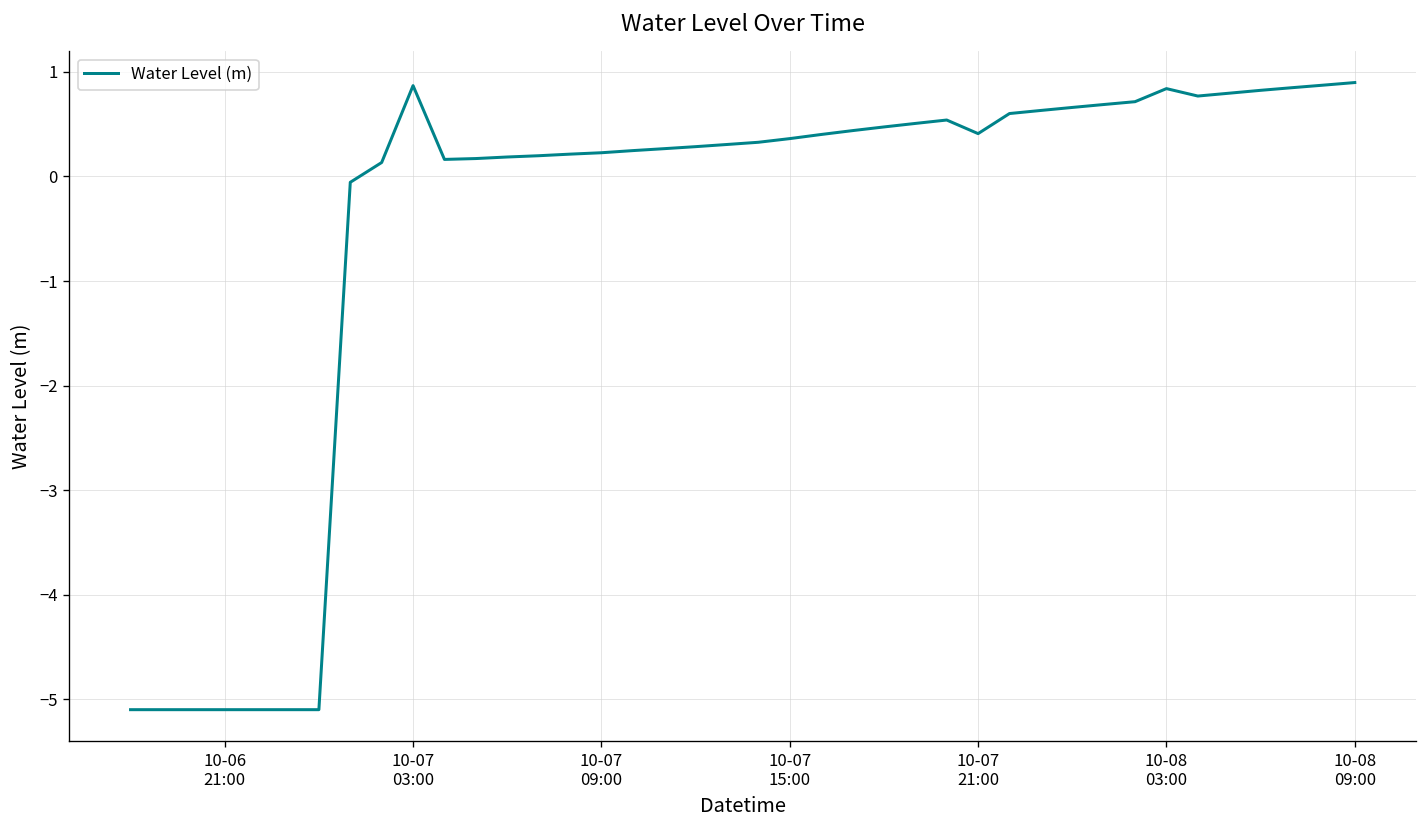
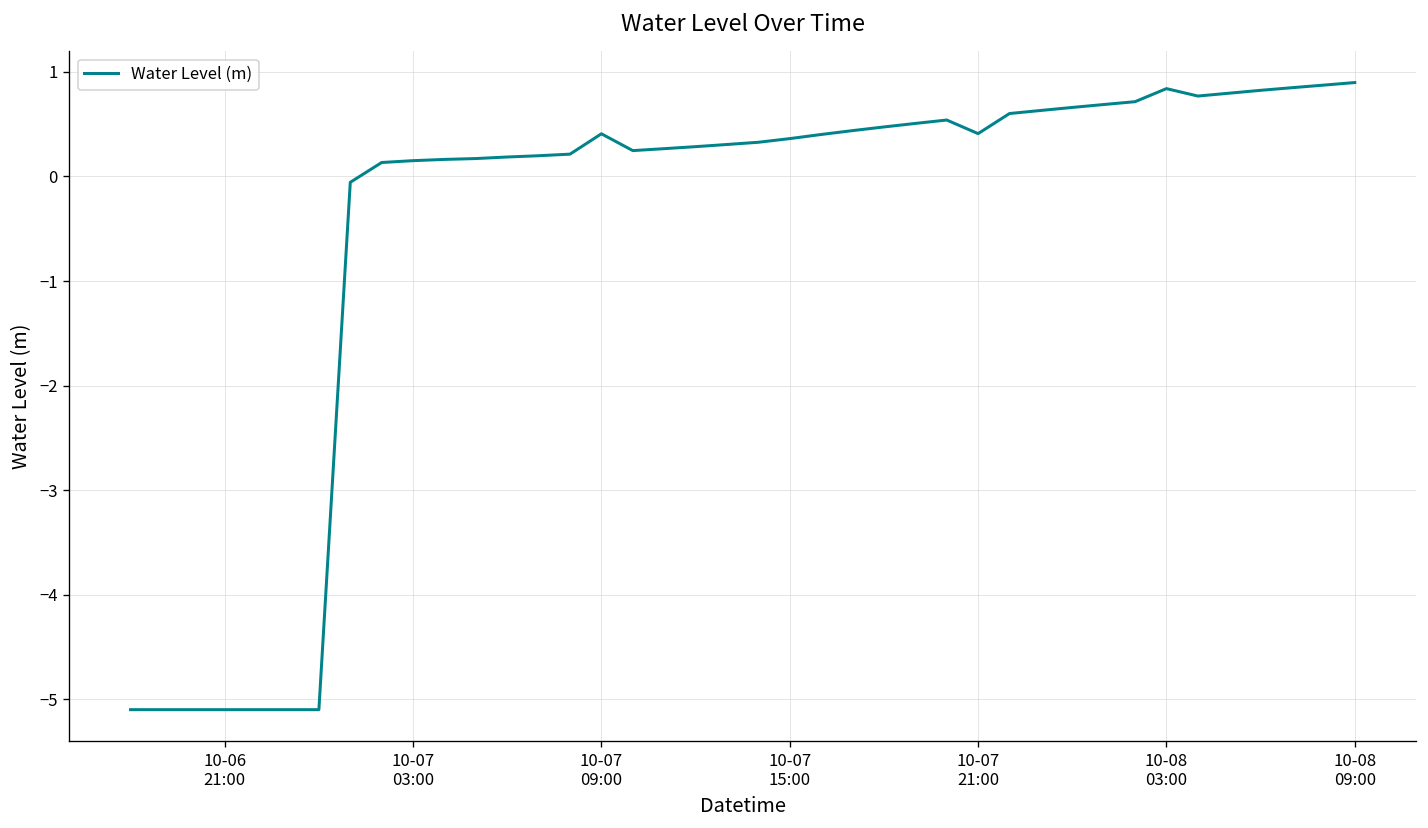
  {
    "10-06 21:00": -5.1,
-   "10-07 03:00": 0.9,
-   "10-07 09:00": 0.2,
+   "10-07 03:00": 0.2,
+   "10-07 09:00": 0.4,
    "10-07 15:00": 0.4,
    "10-07 21:00": 0.4,
    "10-08 03:00": 0.8,
    "10-08 09:00": 0.9
  }
